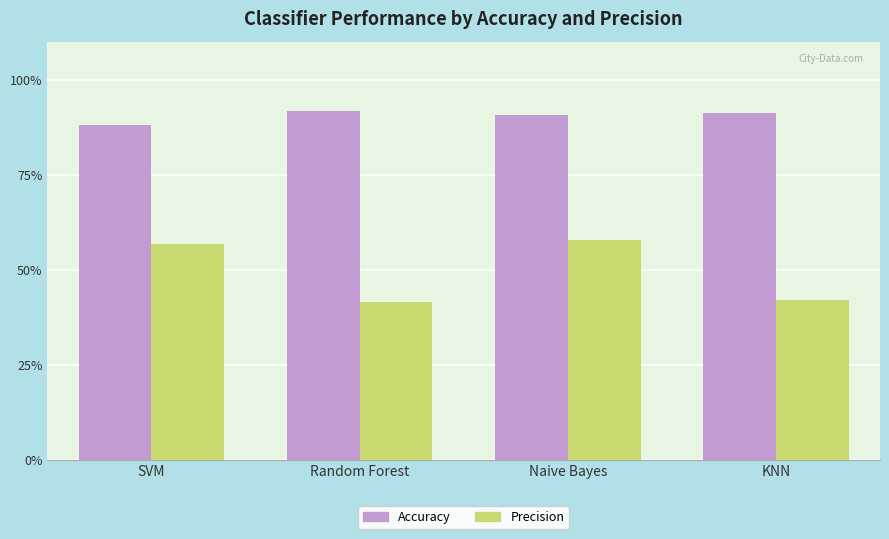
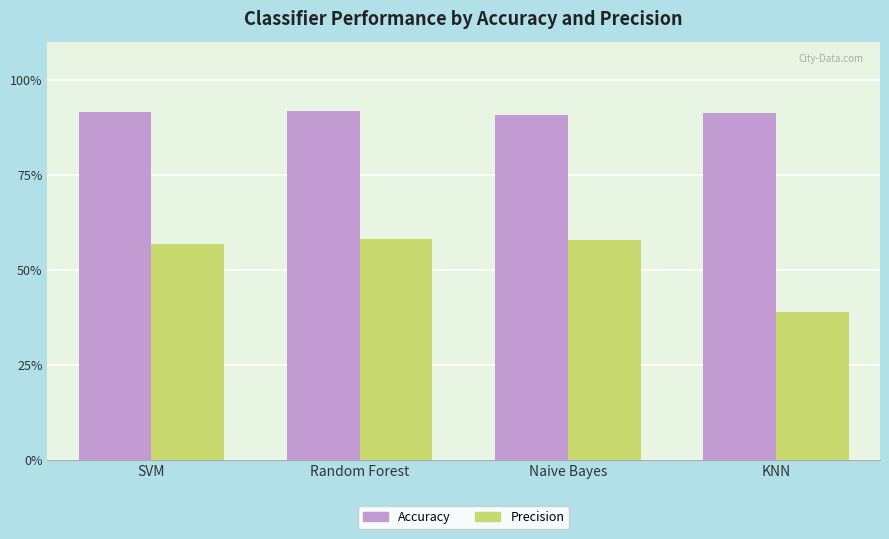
  {
    "Accuracy": {
-     "SVM": "88%",
+     "SVM": "92%",
      "Random Forest": "92%",
      "Naive Bayes": "91%",
      "KNN": "91%"
    },
    "Precision": {
      "SVM": "57%",
-     "Random Forest": "41%",
+     "Random Forest": "58%",
      "Naive Bayes": "58%",
-     "KNN": "42%"
+     "KNN": "39%"
    }
  }
